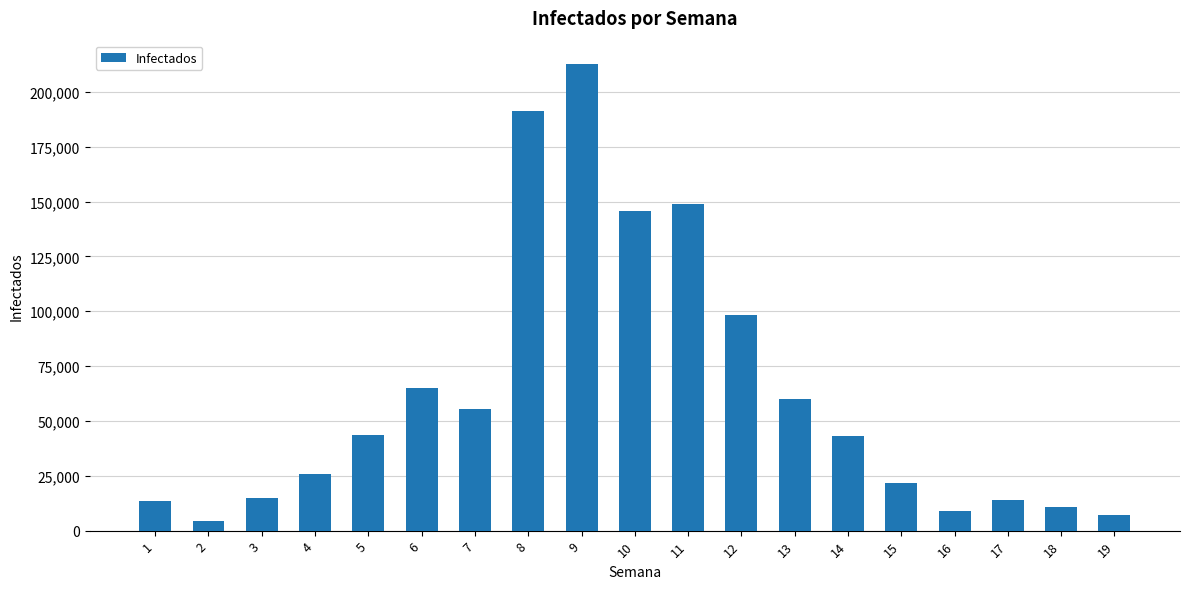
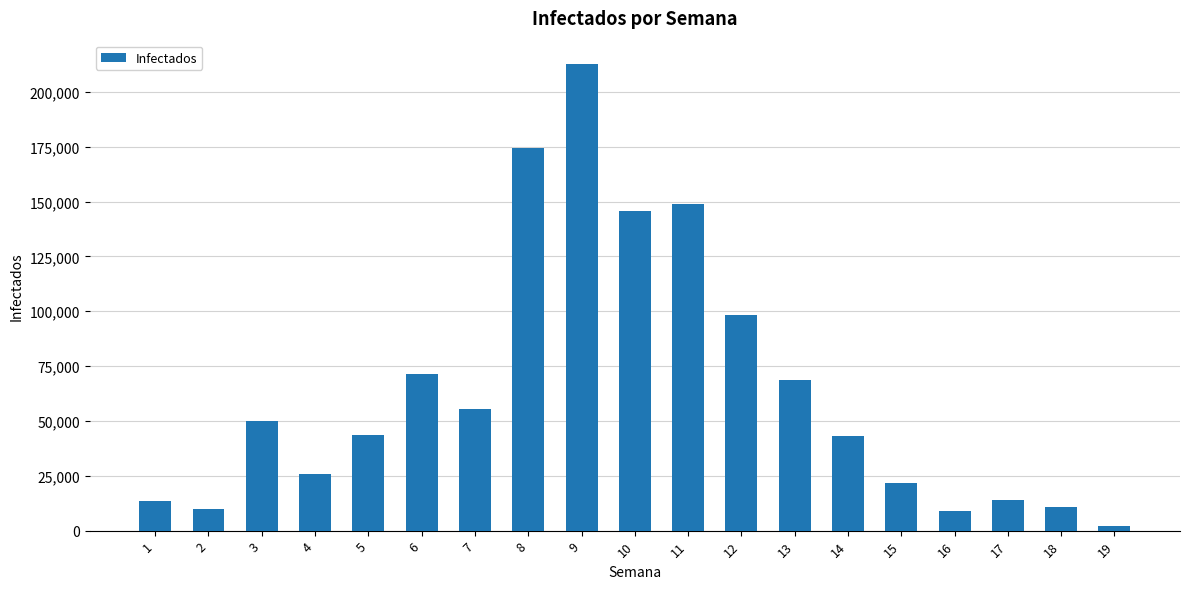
  {
    "1": "14,000",
-   "2": "4,000",
-   "3": "15,000",
+   "2": "10,000",
+   "3": "50,000",
    "4": "26,000",
    "5": "44,000",
-   "6": "65,000",
+   "6": "72,000",
    "7": "56,000",
-   "8": "191,000",
+   "8": "174,000",
    "9": "213,000",
    "10": "146,000",
    "11": "149,000",
    "12": "98,000",
-   "13": "60,000",
+   "13": "69,000",
    "14": "43,000",
    "15": "22,000",
    "16": "9,000",
    "17": "14,000",
    "18": "11,000",
-   "19": "7,000"
+   "19": "2,000"
  }
